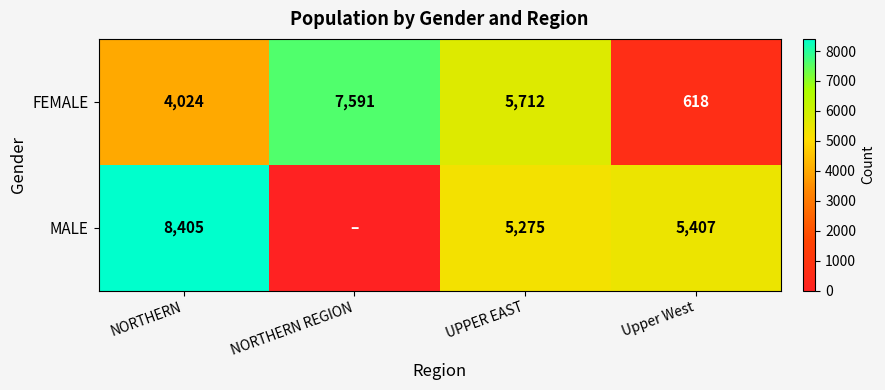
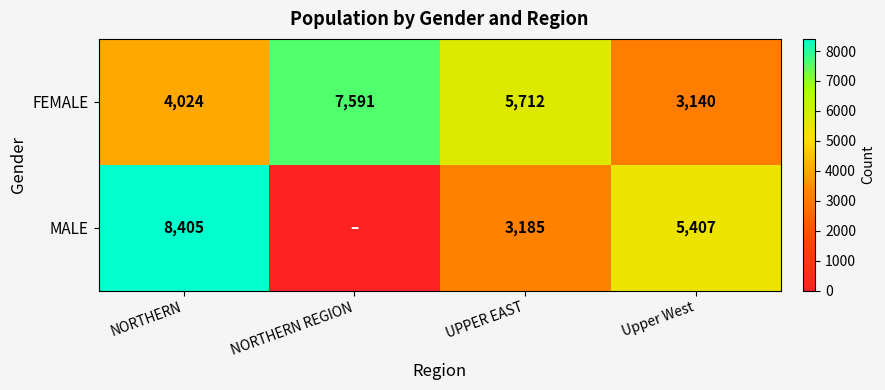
  {
    "FEMALE": {
      "NORTHERN": "4,024",
      "NORTHERN REGION": "7,591",
      "UPPER EAST": "5,712",
-     "Upper West": "618"
+     "Upper West": "3,140"
    },
    "MALE": {
      "NORTHERN": "8,405",
-     "UPPER EAST": "5,275",
+     "UPPER EAST": "3,185",
      "Upper West": "5,407"
    }
  }
